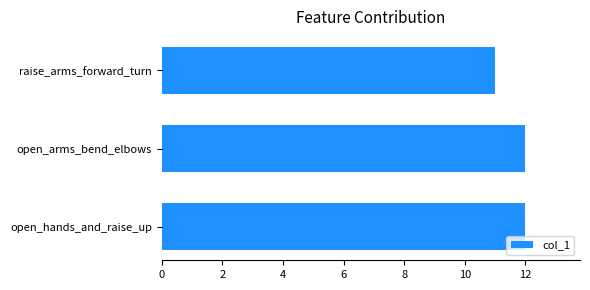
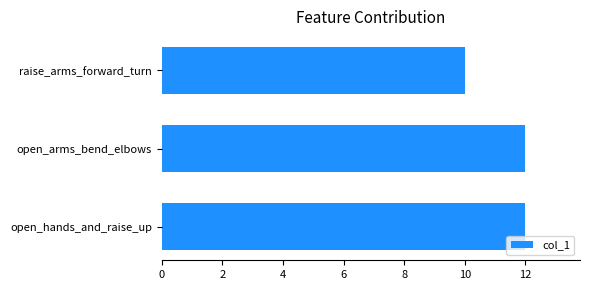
  {
-   "raise_arms_forward_turn": 11,
+   "raise_arms_forward_turn": 10,
    "open_arms_bend_elbows": 12,
    "open_hands_and_raise_up": 12
  }
